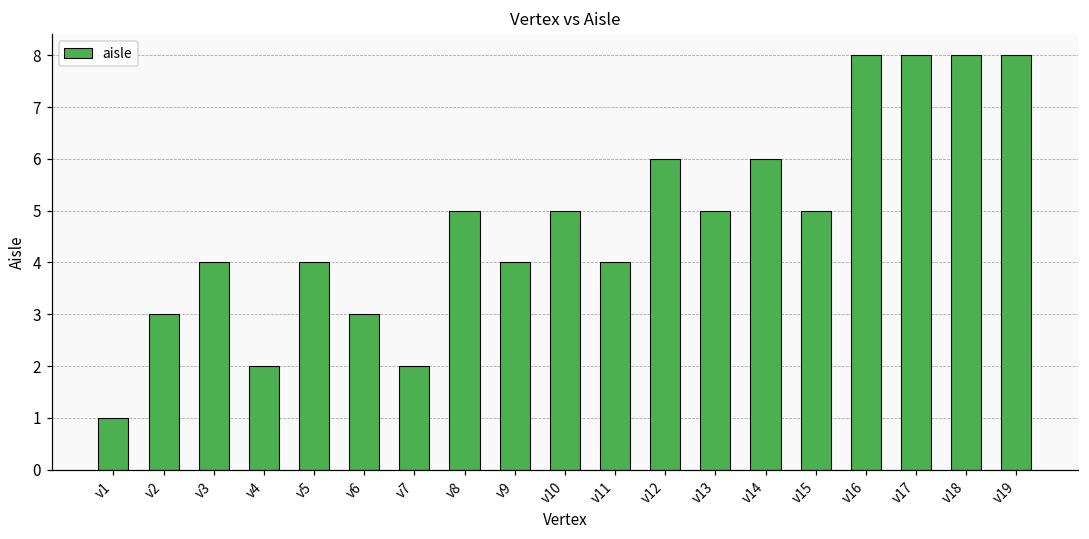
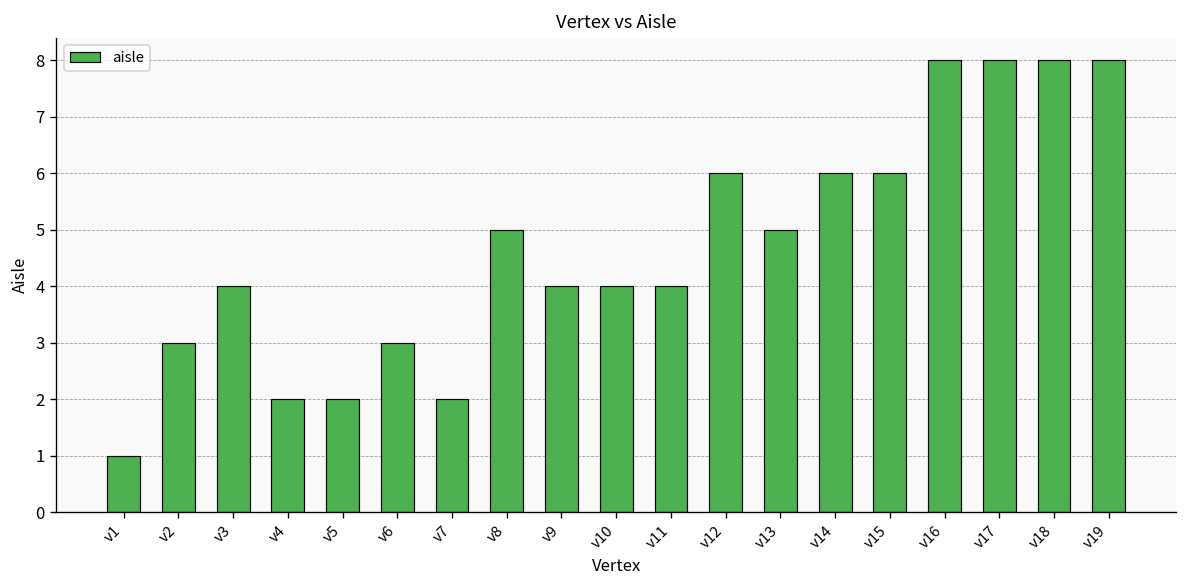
  {
    "v1": 1,
    "v2": 3,
    "v3": 4,
    "v4": 2,
-   "v5": 4,
+   "v5": 2,
    "v6": 3,
    "v7": 2,
    "v8": 5,
    "v9": 4,
-   "v10": 5,
+   "v10": 4,
    "v11": 4,
    "v12": 6,
    "v13": 5,
    "v14": 6,
-   "v15": 5,
+   "v15": 6,
    "v16": 8,
    "v17": 8,
    "v18": 8,
    "v19": 8
  }
